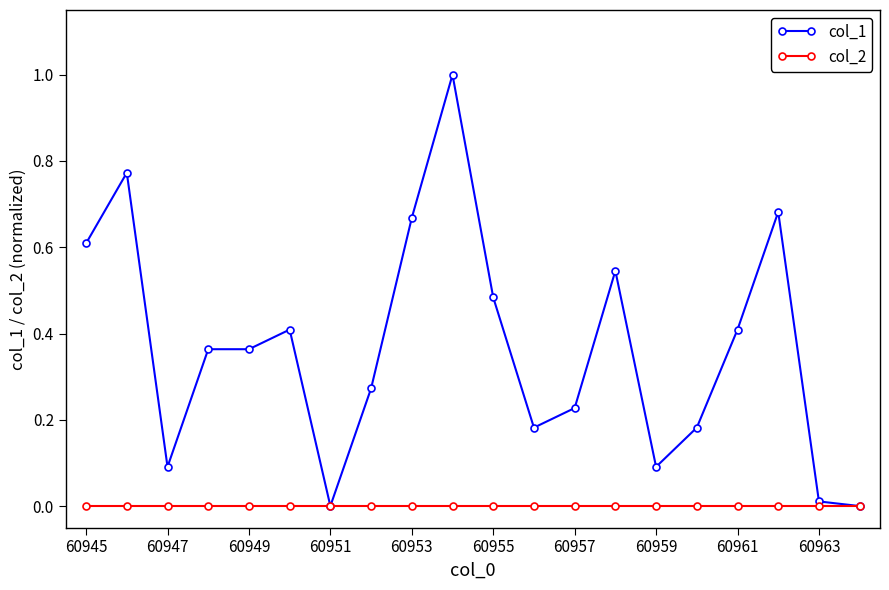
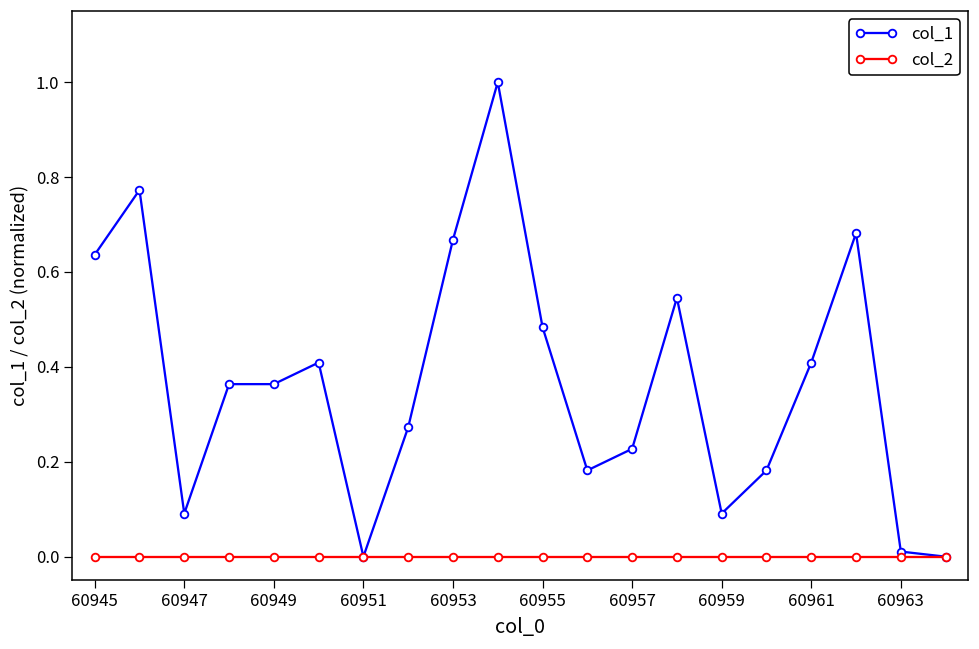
  {
    "col_1": {
-     "60945": 0.61,
+     "60945": 0.64,
      "60947": 0.09,
      "60949": 0.36,
      "60953": 0.67,
      "60955": 0.48,
      "60957": 0.23,
      "60959": 0.09,
      "60961": 0.41,
      "60963": 0.01
    },
    "col_2": {
      "60945": 0.00,
      "60947": 0.00,
      "60949": 0.00,
      "60953": 0.00,
      "60955": 0.00,
      "60957": 0.00,
      "60959": 0.00,
      "60961": 0.00,
      "60963": 0.00
    }
  }
